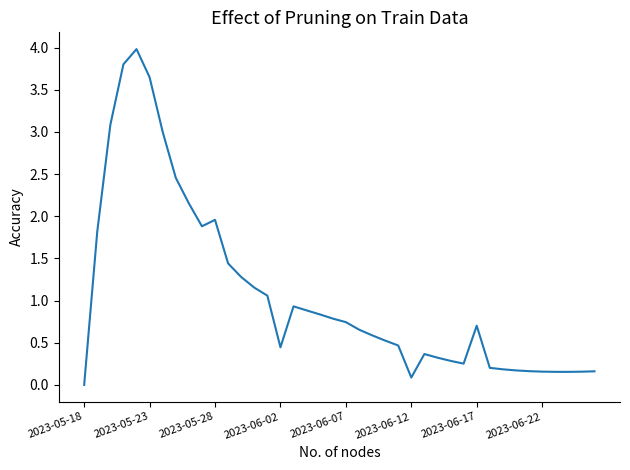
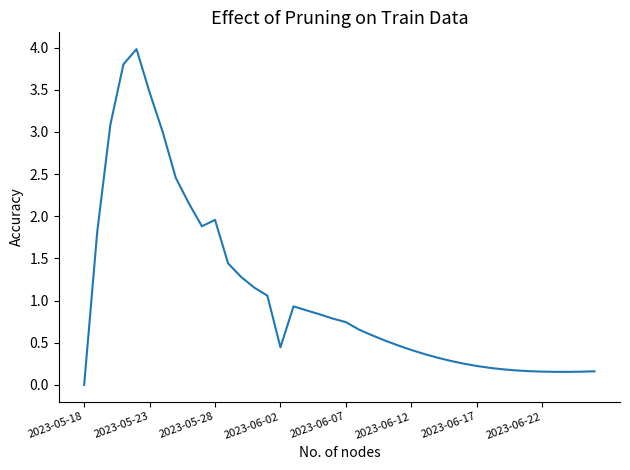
  {
    "2023-05-18": 0.0,
-   "2023-05-23": 3.6,
+   "2023-05-23": 3.5,
    "2023-05-28": 2.0,
    "2023-06-02": 0.4,
    "2023-06-07": 0.7,
-   "2023-06-12": 0.1,
-   "2023-06-17": 0.7,
+   "2023-06-12": 0.4,
+   "2023-06-17": 0.2,
    "2023-06-22": 0.2
  }
